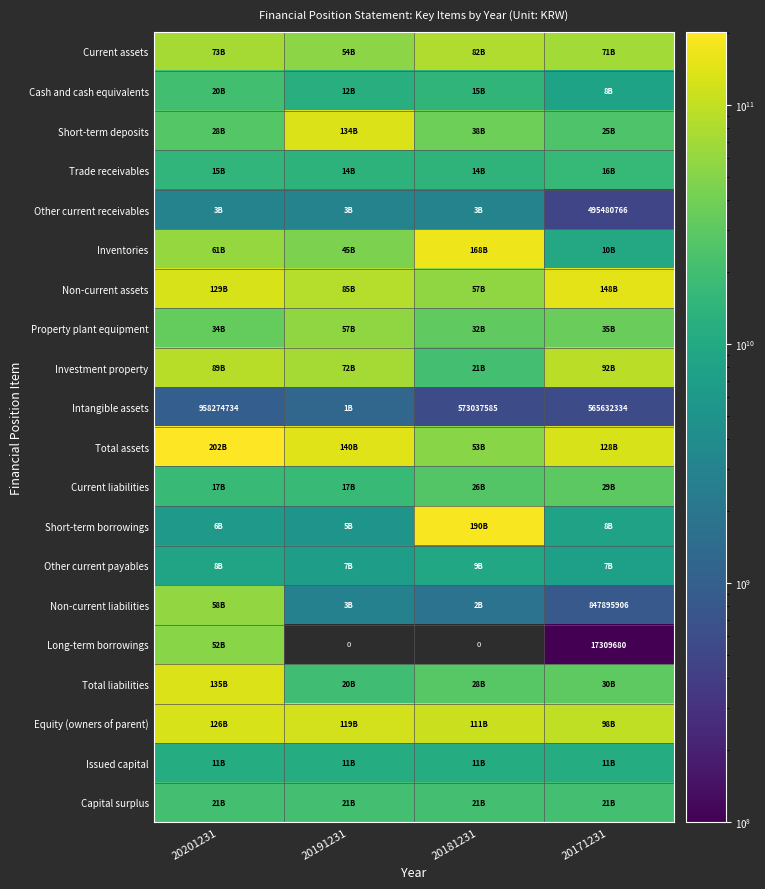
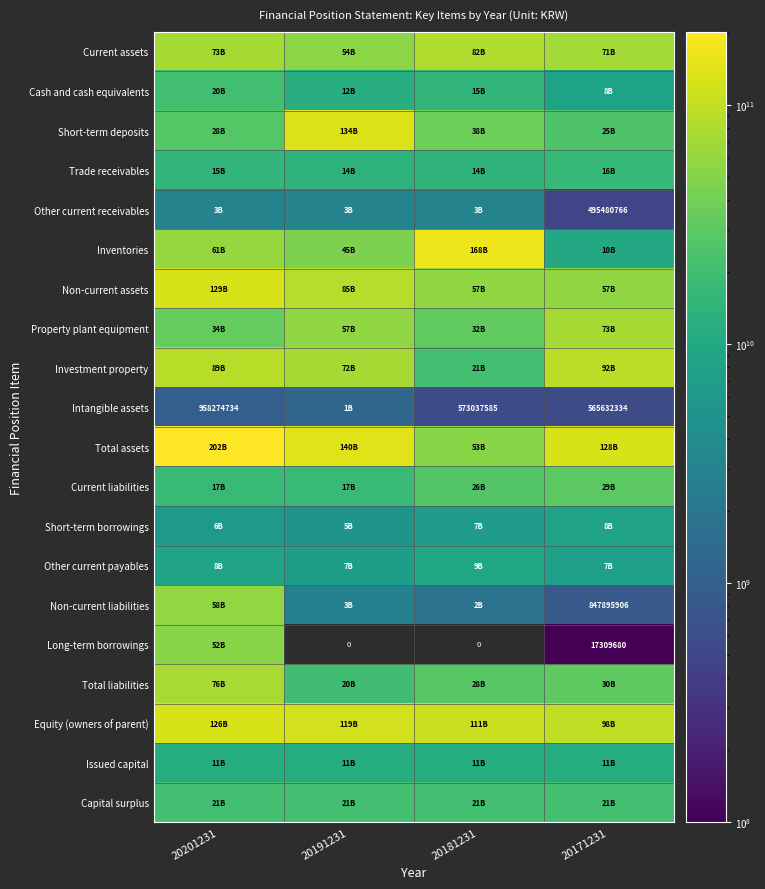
  {
    "Current assets": {
      "20201231": "73B",
      "20191231": "54B",
      "20181231": "82B",
      "20171231": "71B"
    },
    "Cash and cash equivalents": {
      "20201231": "20B",
      "20191231": "12B",
      "20181231": "15B",
      "20171231": "8B"
    },
    "Short-term deposits": {
      "20201231": "28B",
      "20191231": "134B",
      "20181231": "38B",
      "20171231": "25B"
    },
    "Trade receivables": {
      "20201231": "15B",
      "20191231": "14B",
      "20181231": "14B",
      "20171231": "16B"
    },
    "Other current receivables": {
      "20201231": "3B",
      "20191231": "3B",
      "20181231": "3B",
      "20171231": "495480766"
    },
    "Inventories": {
      "20201231": "61B",
      "20191231": "45B",
      "20181231": "168B",
      "20171231": "10B"
    },
    "Non-current assets": {
      "20201231": "129B",
      "20191231": "85B",
      "20181231": "57B",
-     "20171231": "148B"
+     "20171231": "57B"
    },
    "Property plant equipment": {
      "20201231": "34B",
      "20191231": "57B",
      "20181231": "32B",
-     "20171231": "35B"
+     "20171231": "73B"
    },
    "Investment property": {
      "20201231": "89B",
      "20191231": "72B",
      "20181231": "21B",
      "20171231": "92B"
    },
    "Intangible assets": {
      "20201231": "958274734",
      "20191231": "1B",
      "20181231": "573037585",
      "20171231": "565632334"
    },
    "Total assets": {
      "20201231": "202B",
      "20191231": "140B",
      "20181231": "53B",
      "20171231": "128B"
    },
    "Current liabilities": {
      "20201231": "17B",
      "20191231": "17B",
      "20181231": "26B",
      "20171231": "29B"
    },
    "Short-term borrowings": {
      "20201231": "6B",
      "20191231": "5B",
-     "20181231": "190B",
+     "20181231": "7B",
      "20171231": "8B"
    },
    "Other current payables": {
      "20201231": "8B",
      "20191231": "7B",
      "20181231": "9B",
      "20171231": "7B"
    },
    "Non-current liabilities": {
      "20201231": "58B",
      "20191231": "3B",
      "20181231": "2B",
      "20171231": "847895906"
    },
    "Long-term borrowings": {
      "20201231": "52B",
      "20171231": "17309680"
    },
    "Total liabilities": {
-     "20201231": "135B",
+     "20201231": "76B",
      "20191231": "20B",
      "20181231": "28B",
      "20171231": "30B"
    },
    "Equity (owners of parent)": {
      "20201231": "126B",
      "20191231": "119B",
      "20181231": "111B",
      "20171231": "98B"
    },
    "Issued capital": {
      "20201231": "11B",
      "20191231": "11B",
      "20181231": "11B",
      "20171231": "11B"
    },
    "Capital surplus": {
      "20201231": "21B",
      "20191231": "21B",
      "20181231": "21B",
      "20171231": "21B"
    }
  }
